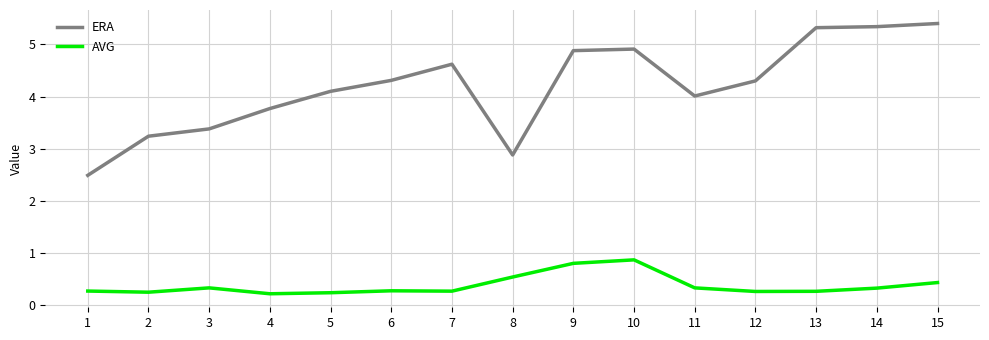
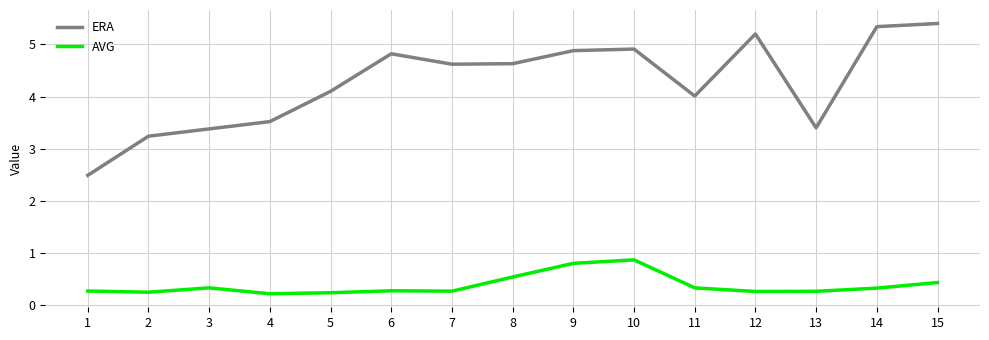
  {
    "ERA": {
      "1": 2.5,
      "2": 3.2,
      "3": 3.4,
-     "4": 3.8,
+     "4": 3.5,
      "5": 4.1,
-     "6": 4.3,
+     "6": 4.8,
      "7": 4.6,
-     "8": 2.9,
+     "8": 4.6,
      "9": 4.9,
      "10": 4.9,
      "11": 4.0,
-     "12": 4.3,
-     "13": 5.3,
+     "12": 5.2,
+     "13": 3.4,
      "14": 5.3,
      "15": 5.4
    },
    "AVG": {
      "1": 0.3,
      "2": 0.3,
      "3": 0.3,
      "4": 0.2,
      "5": 0.2,
      "6": 0.3,
      "7": 0.3,
      "8": 0.5,
      "9": 0.8,
      "10": 0.9,
      "11": 0.3,
      "12": 0.3,
      "13": 0.3,
      "14": 0.3,
      "15": 0.4
    }
  }
